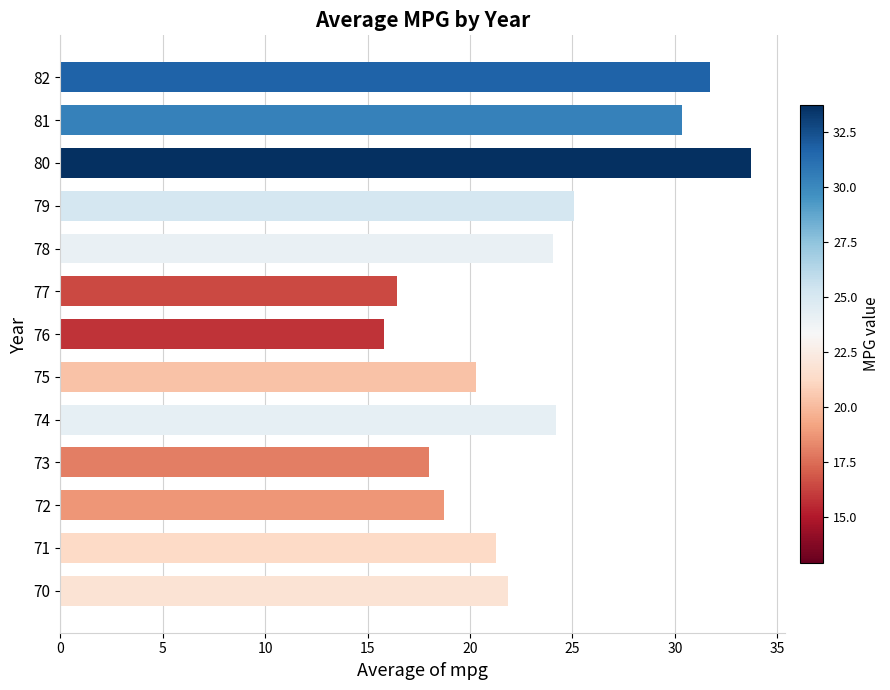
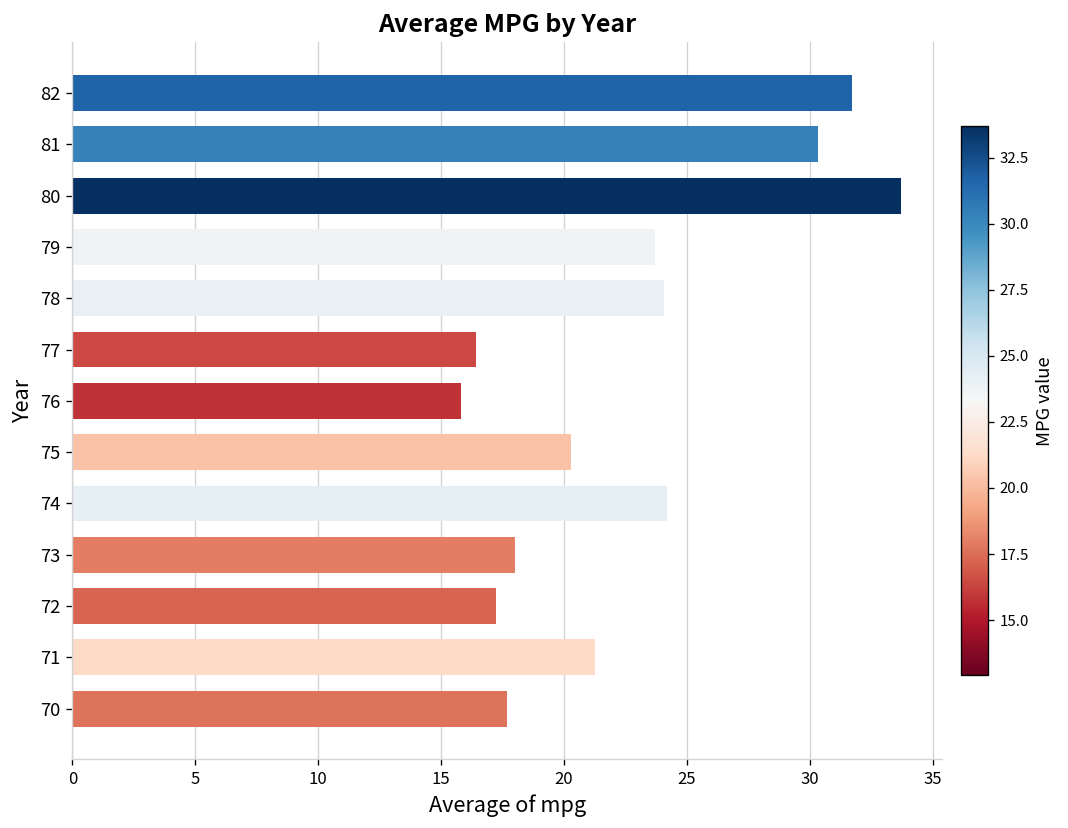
  {
    "82": 31.7,
    "81": 30.3,
    "80": 33.7,
-   "79": 25.1,
+   "79": 23.7,
    "78": 24.1,
    "77": 16.4,
    "76": 15.8,
    "75": 20.3,
    "74": 24.2,
    "73": 18.0,
-   "72": 18.7,
+   "72": 17.2,
    "71": 21.3,
-   "70": 21.8
+   "70": 17.7
  }
